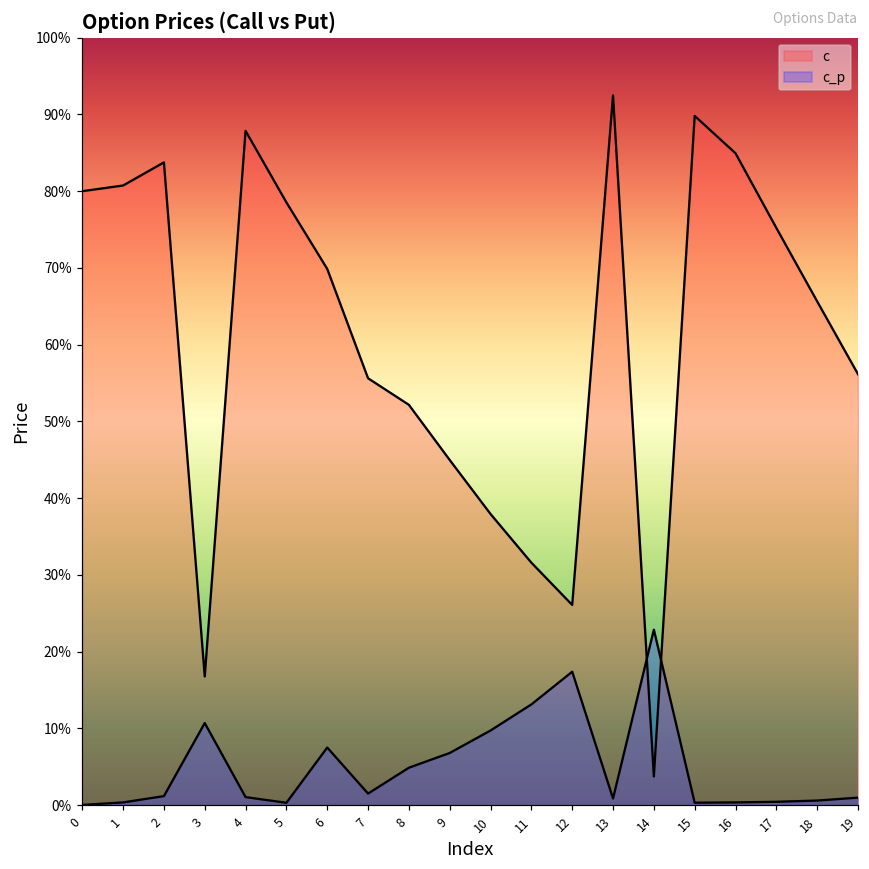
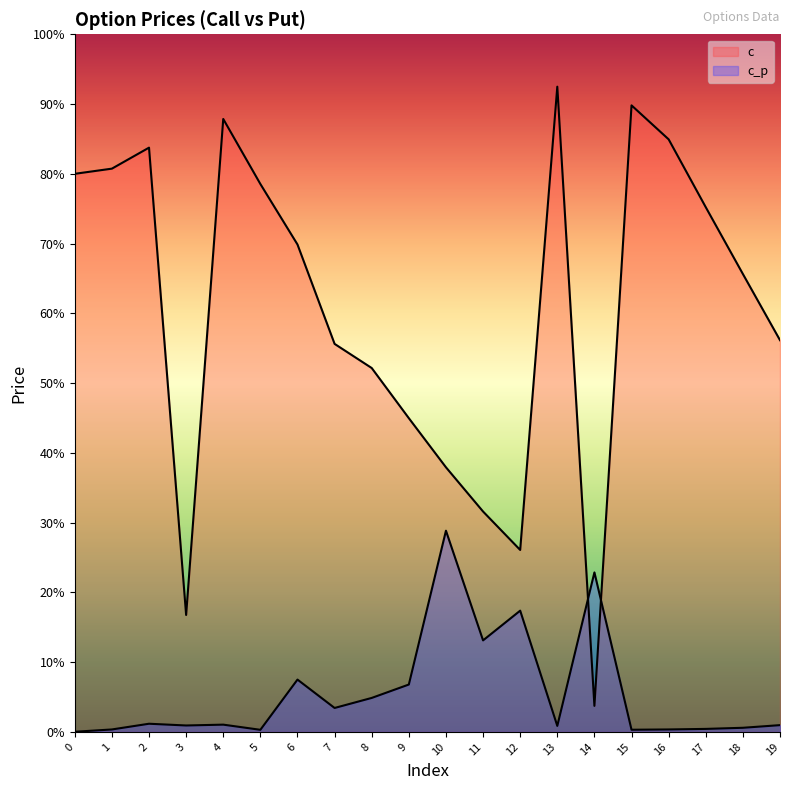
  {
    "c": {
      "0": "80%",
      "1": "81%",
      "2": "84%",
      "3": "17%",
      "4": "88%",
      "5": "79%",
      "6": "70%",
      "7": "56%",
      "8": "52%",
      "9": "45%",
      "10": "38%",
      "11": "32%",
      "12": "26%",
      "13": "92%",
      "14": "4%",
      "15": "90%",
      "16": "85%",
      "17": "75%",
      "18": "66%",
      "19": "56%"
    },
    "c_p": {
      "0": "0%",
      "1": "0%",
      "2": "1%",
-     "3": "11%",
+     "3": "1%",
      "4": "1%",
      "5": "0%",
      "6": "8%",
-     "7": "2%",
+     "7": "3%",
      "8": "5%",
      "9": "7%",
-     "10": "10%",
+     "10": "29%",
      "11": "13%",
      "12": "17%",
      "13": "1%",
      "14": "23%",
      "15": "0%",
      "16": "0%",
      "17": "0%",
      "18": "1%",
      "19": "1%"
    }
  }
